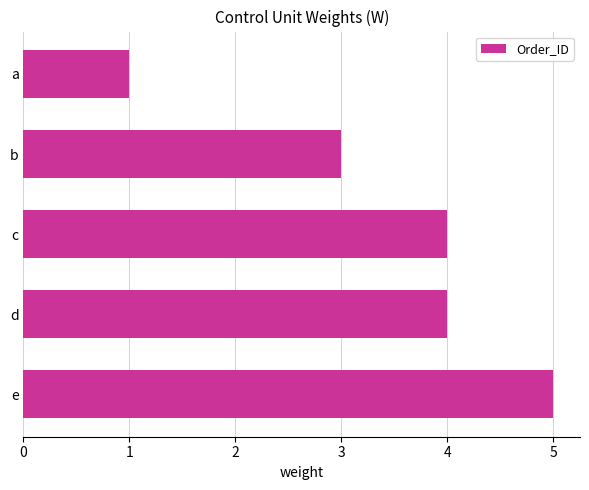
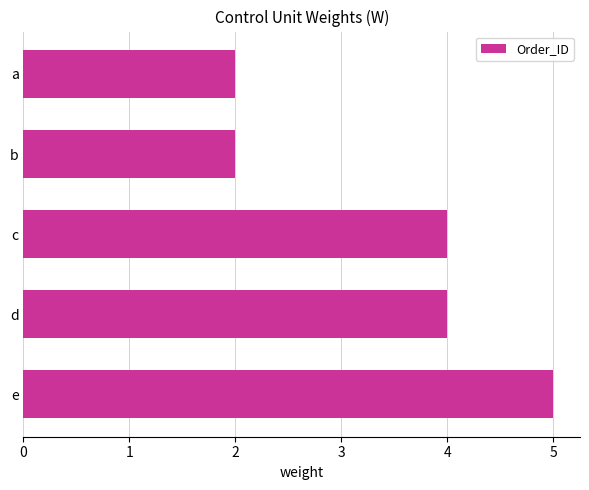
  {
-   "a": 1,
-   "b": 3,
+   "a": 2,
+   "b": 2,
    "c": 4,
    "d": 4,
    "e": 5
  }
